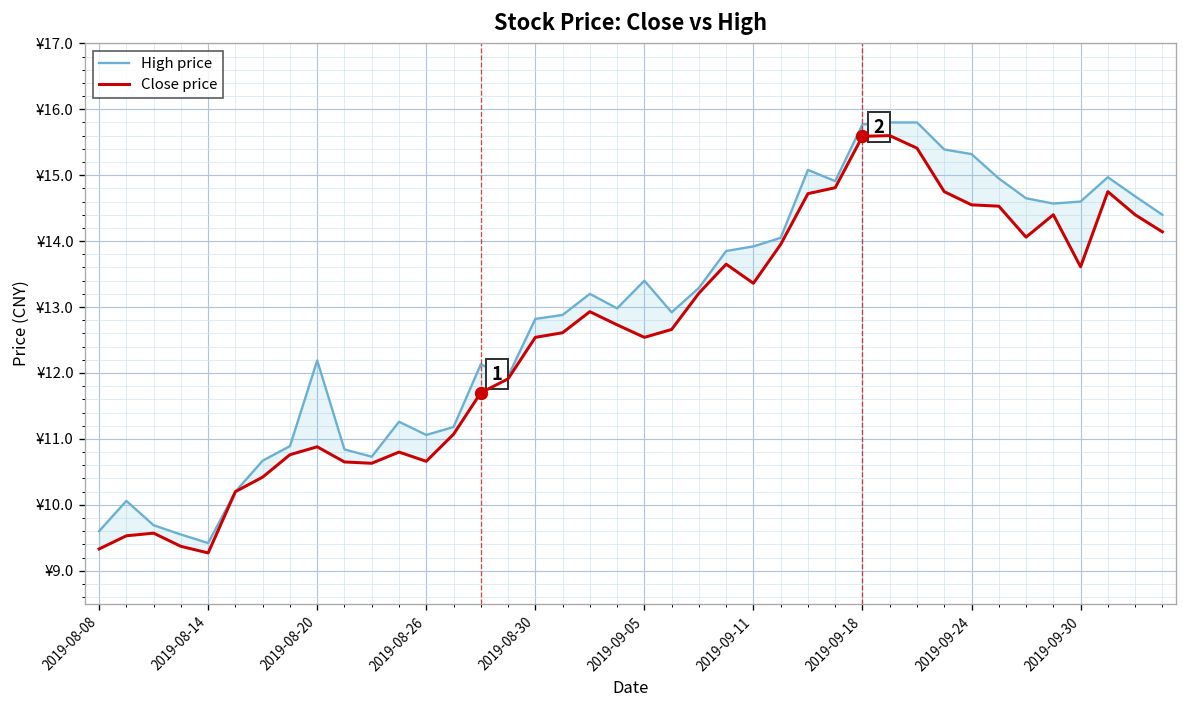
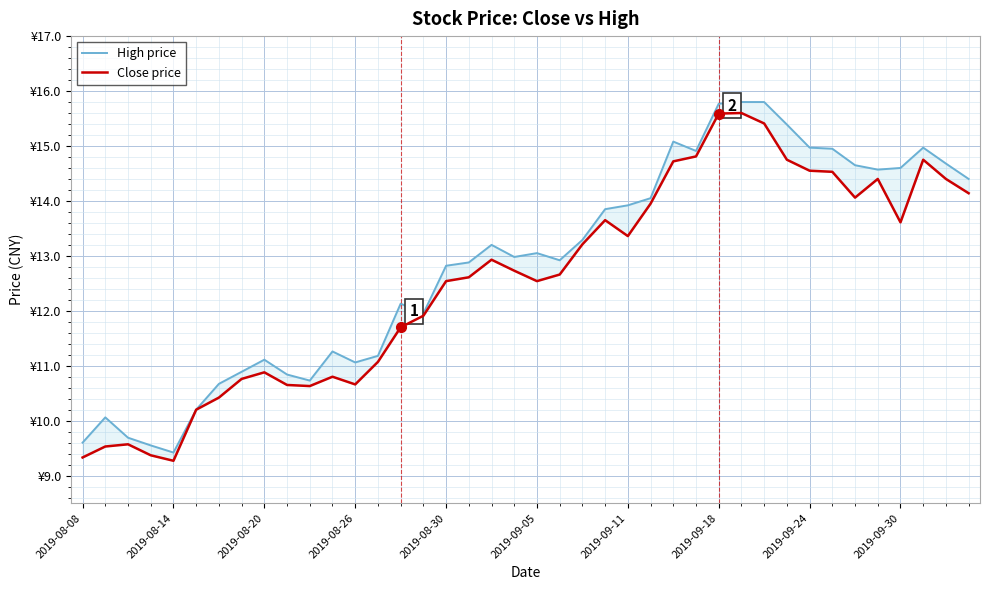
  {
    "High price": {
      "2019-08-08": "¥9.6",
      "2019-08-14": "¥9.4",
-     "2019-08-20": "¥12.2",
+     "2019-08-20": "¥11.1",
      "2019-08-26": "¥11.1",
      "2019-08-30": "¥12.8",
-     "2019-09-05": "¥13.4",
+     "2019-09-05": "¥13.1",
      "2019-09-11": "¥13.9",
      "2019-09-18": "¥15.8",
-     "2019-09-24": "¥15.3",
+     "2019-09-24": "¥15.0",
      "2019-09-30": "¥14.6"
    }
  }
